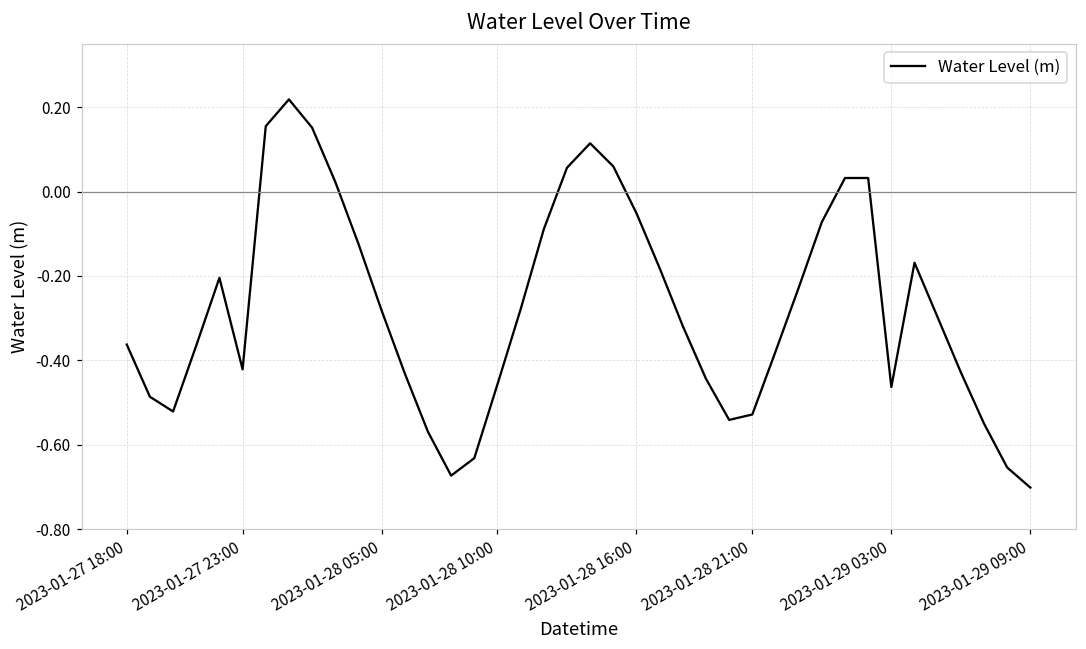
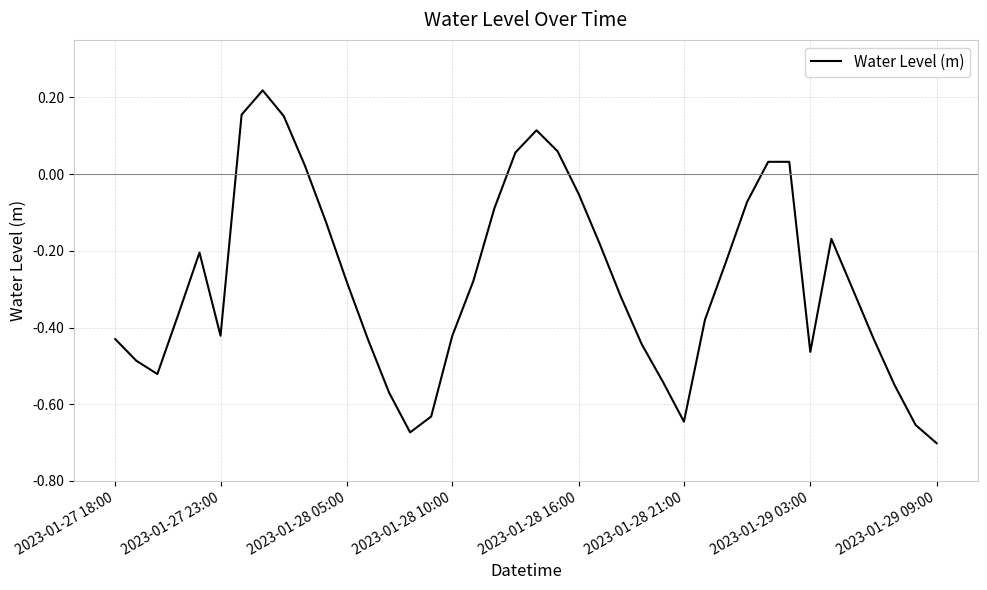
  {
-   "2023-01-27 18:00": -0.36,
+   "2023-01-27 18:00": -0.43,
    "2023-01-27 23:00": -0.42,
    "2023-01-28 05:00": -0.28,
-   "2023-01-28 10:00": -0.46,
+   "2023-01-28 10:00": -0.42,
    "2023-01-28 16:00": -0.05,
-   "2023-01-28 21:00": -0.53,
+   "2023-01-28 21:00": -0.65,
    "2023-01-29 03:00": -0.46,
    "2023-01-29 09:00": -0.70
  }
